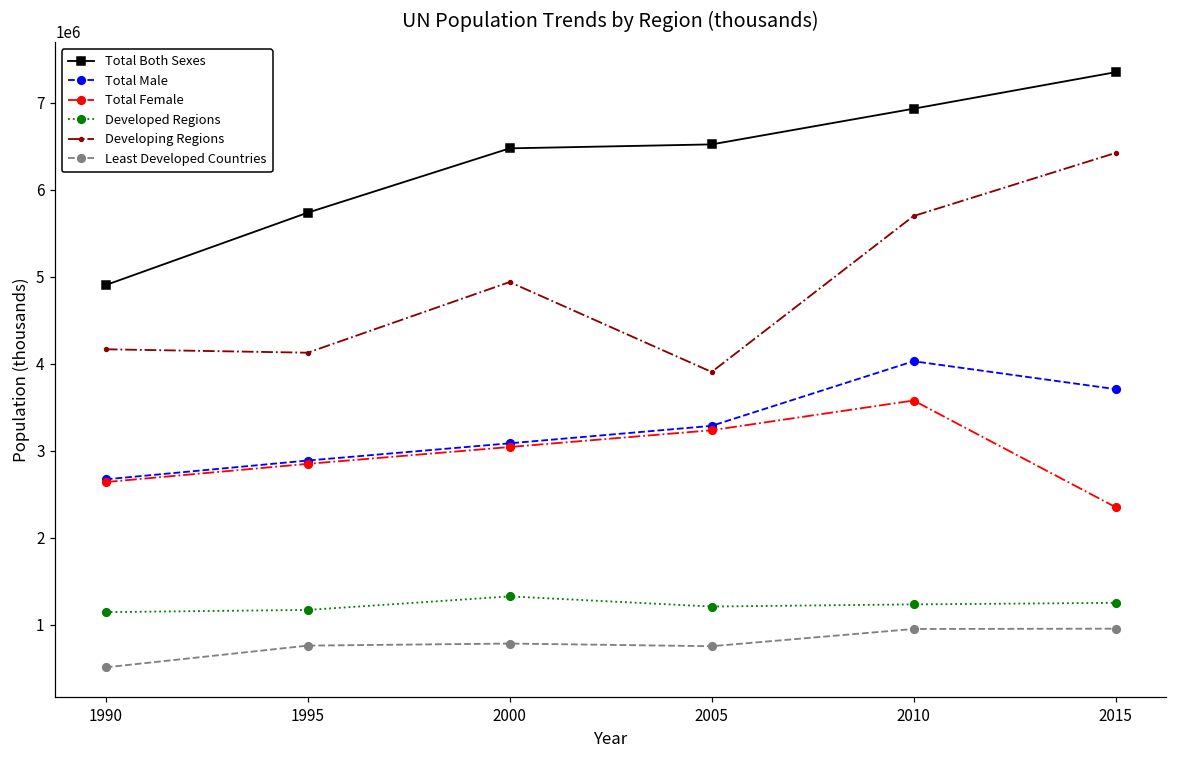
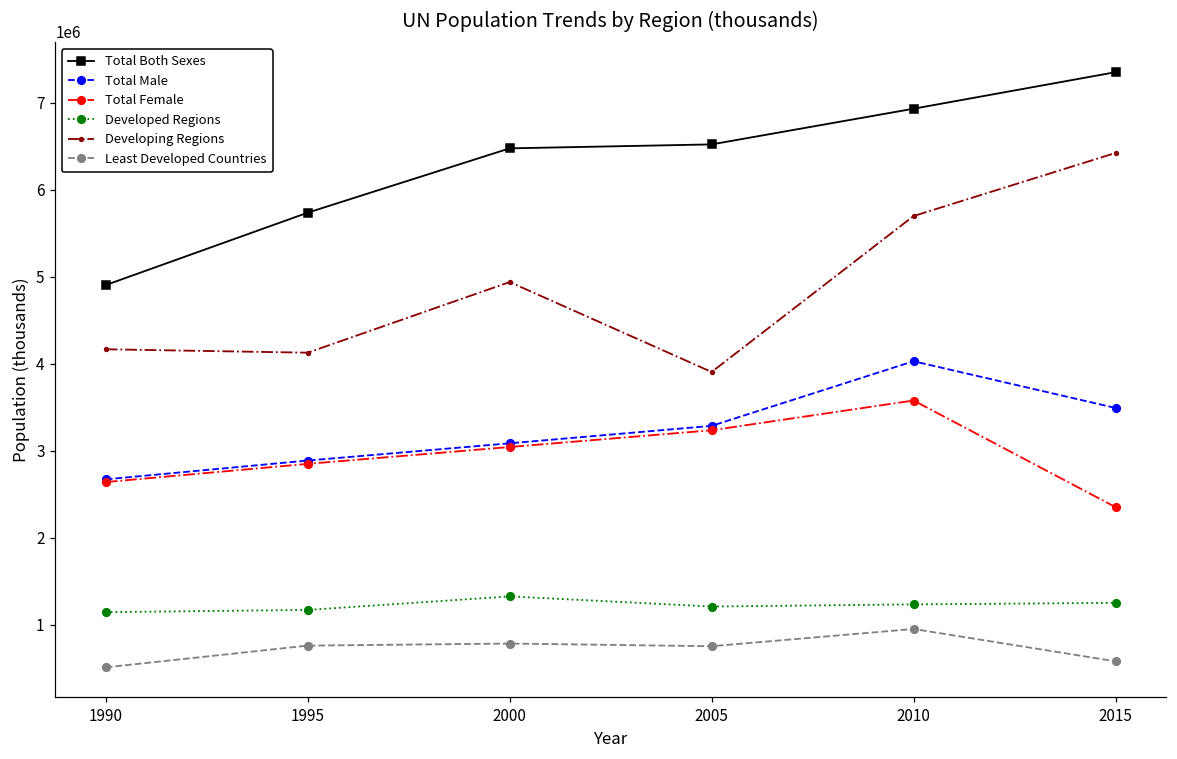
  {
    "Total Both Sexes": {
      "1990": 4900000,
      "1995": 5700000,
      "2000": 6500000,
      "2005": 6500000,
      "2010": 6900000,
      "2015": 7300000
    },
    "Total Male": {
      "1995": 2900000,
      "2000": 3100000,
      "2005": 3300000,
      "2010": 4000000,
-     "2015": 3700000
+     "2015": 3500000
    },
    "Total Female": {
      "1995": 2800000,
      "2000": 3000000,
      "2005": 3200000,
      "2010": 3600000,
      "2015": 2400000
    },
    "Developed Regions": {
      "1990": 1100000,
      "1995": 1200000,
      "2000": 1300000,
      "2005": 1200000,
      "2010": 1200000,
      "2015": 1300000
    },
    "Developing Regions": {
      "1990": 4200000,
      "1995": 4100000,
      "2000": 4900000,
      "2005": 3900000,
      "2010": 5700000,
      "2015": 6400000
    },
    "Least Developed Countries": {
      "1990": 500000,
      "1995": 800000,
      "2000": 800000,
      "2005": 800000,
      "2010": 1000000,
-     "2015": 1000000
+     "2015": 600000
    }
  }
